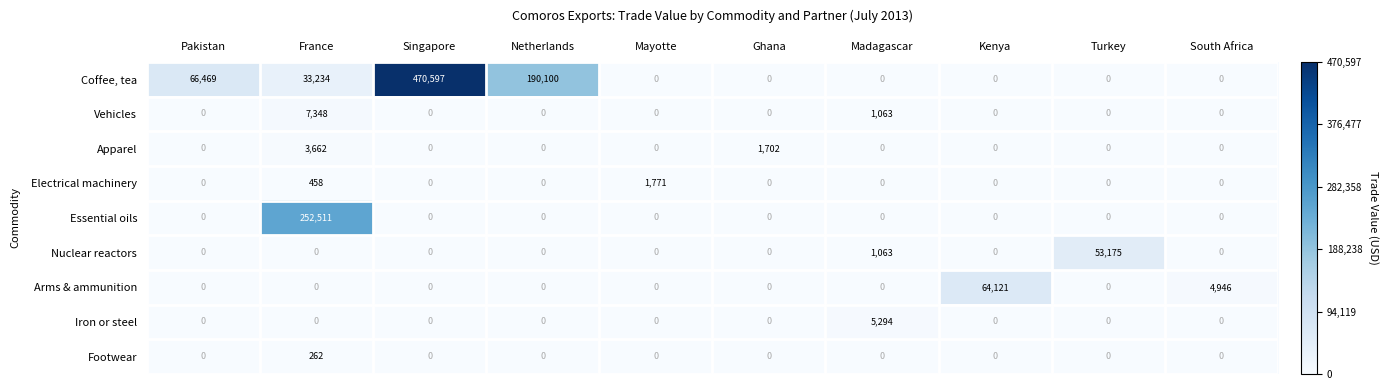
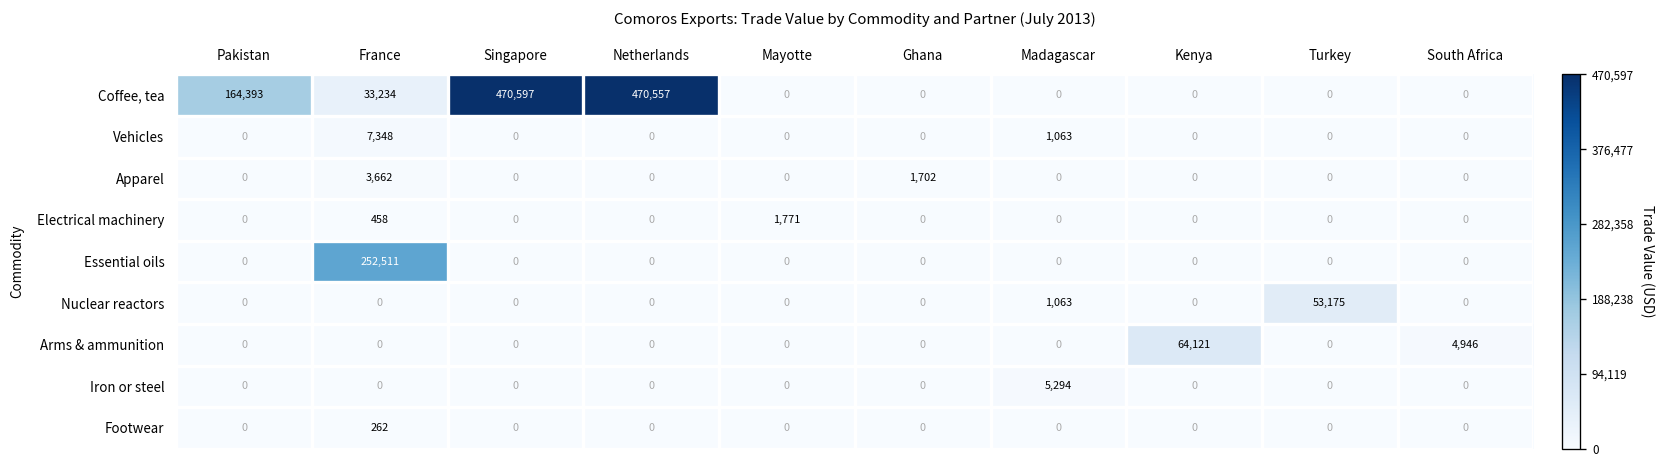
  {
    "Coffee, tea": {
-     "Pakistan": "66,469",
+     "Pakistan": "164,393",
      "France": "33,234",
      "Singapore": "470,597",
-     "Netherlands": "190,100",
+     "Netherlands": "470,557",
      "Mayotte": "0",
      "Ghana": "0",
      "Madagascar": "0",
      "Kenya": "0",
      "Turkey": "0",
      "South Africa": "0"
    },
    "Vehicles": {
      "Pakistan": "0",
      "France": "7,348",
      "Singapore": "0",
      "Netherlands": "0",
      "Mayotte": "0",
      "Ghana": "0",
      "Madagascar": "1,063",
      "Kenya": "0",
      "Turkey": "0",
      "South Africa": "0"
    },
    "Apparel": {
      "Pakistan": "0",
      "France": "3,662",
      "Singapore": "0",
      "Netherlands": "0",
      "Mayotte": "0",
      "Ghana": "1,702",
      "Madagascar": "0",
      "Kenya": "0",
      "Turkey": "0",
      "South Africa": "0"
    },
    "Electrical machinery": {
      "Pakistan": "0",
      "France": "458",
      "Singapore": "0",
      "Netherlands": "0",
      "Mayotte": "1,771",
      "Ghana": "0",
      "Madagascar": "0",
      "Kenya": "0",
      "Turkey": "0",
      "South Africa": "0"
    },
    "Essential oils": {
      "Pakistan": "0",
      "France": "252,511",
      "Singapore": "0",
      "Netherlands": "0",
      "Mayotte": "0",
      "Ghana": "0",
      "Madagascar": "0",
      "Kenya": "0",
      "Turkey": "0",
      "South Africa": "0"
    },
    "Nuclear reactors": {
      "Pakistan": "0",
      "France": "0",
      "Singapore": "0",
      "Netherlands": "0",
      "Mayotte": "0",
      "Ghana": "0",
      "Madagascar": "1,063",
      "Kenya": "0",
      "Turkey": "53,175",
      "South Africa": "0"
    },
    "Arms & ammunition": {
      "Pakistan": "0",
      "France": "0",
      "Singapore": "0",
      "Netherlands": "0",
      "Mayotte": "0",
      "Ghana": "0",
      "Madagascar": "0",
      "Kenya": "64,121",
      "Turkey": "0",
      "South Africa": "4,946"
    },
    "Iron or steel": {
      "Pakistan": "0",
      "France": "0",
      "Singapore": "0",
      "Netherlands": "0",
      "Mayotte": "0",
      "Ghana": "0",
      "Madagascar": "5,294",
      "Kenya": "0",
      "Turkey": "0",
      "South Africa": "0"
    },
    "Footwear": {
      "Pakistan": "0",
      "France": "262",
      "Singapore": "0",
      "Netherlands": "0",
      "Mayotte": "0",
      "Ghana": "0",
      "Madagascar": "0",
      "Kenya": "0",
      "Turkey": "0",
      "South Africa": "0"
    }
  }
